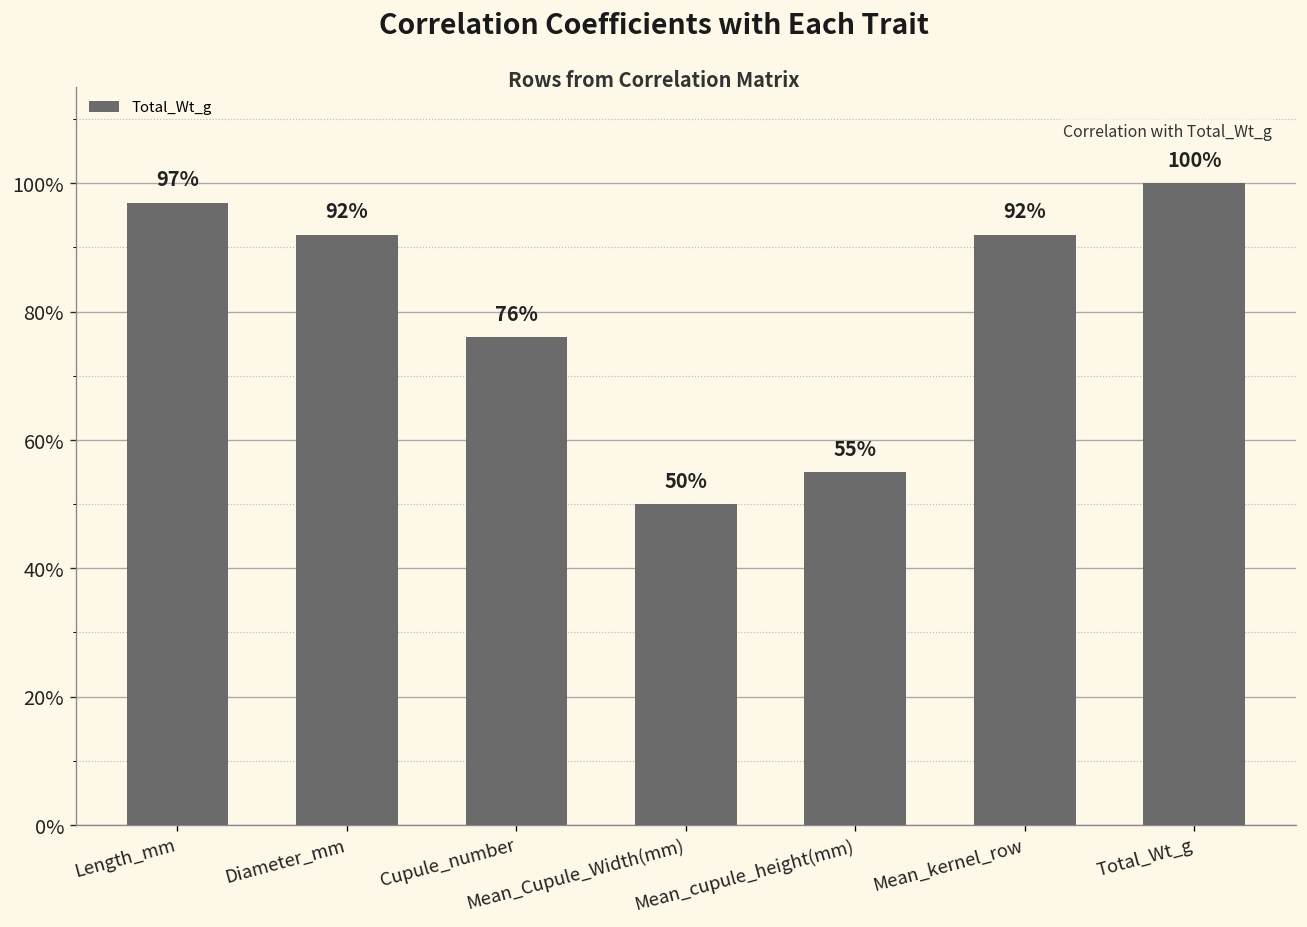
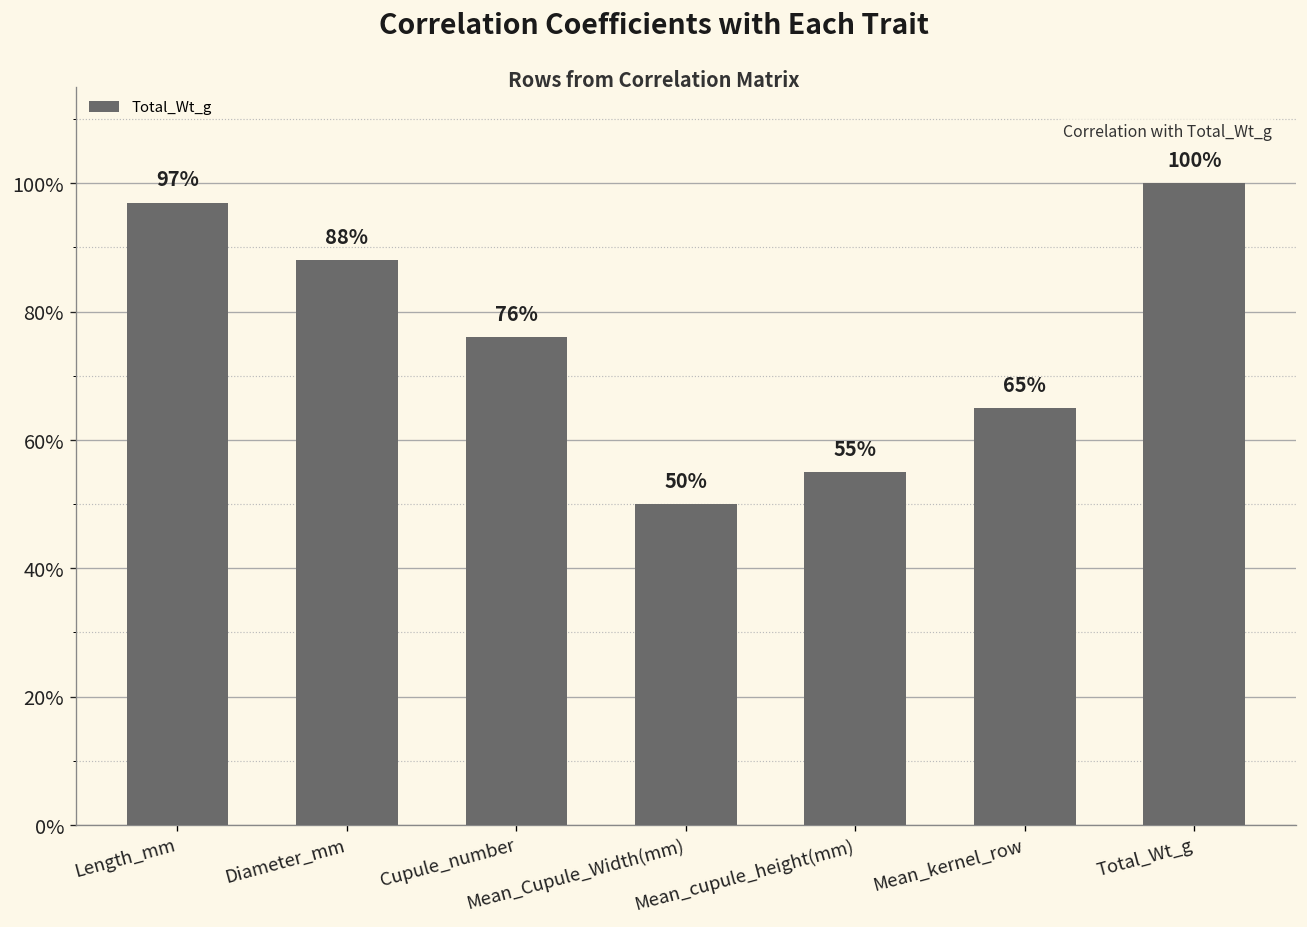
  {
    "Length_mm": "97%",
-   "Diameter_mm": "92%",
+   "Diameter_mm": "88%",
    "Cupule_number": "76%",
    "Mean_Cupule_Width(mm)": "50%",
    "Mean_cupule_height(mm)": "55%",
-   "Mean_kernel_row": "92%",
+   "Mean_kernel_row": "65%",
    "Total_Wt_g": "100%"
  }
